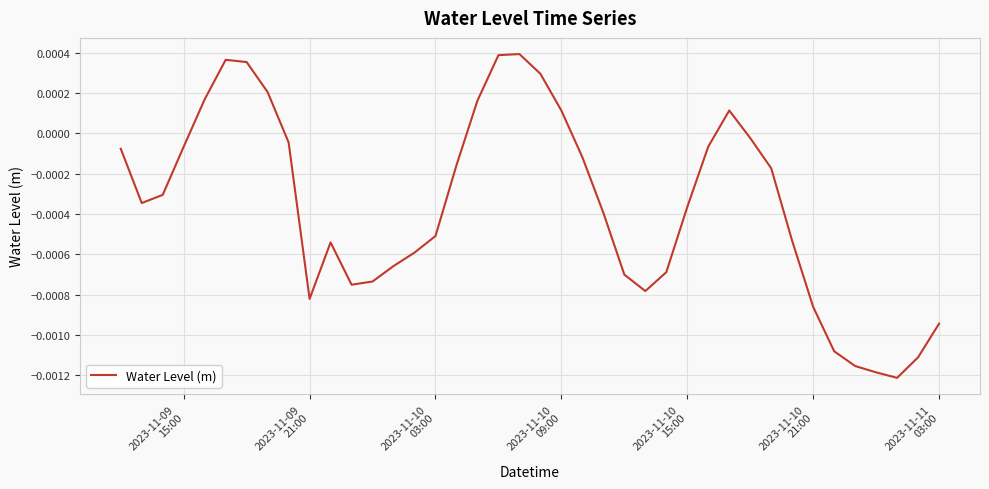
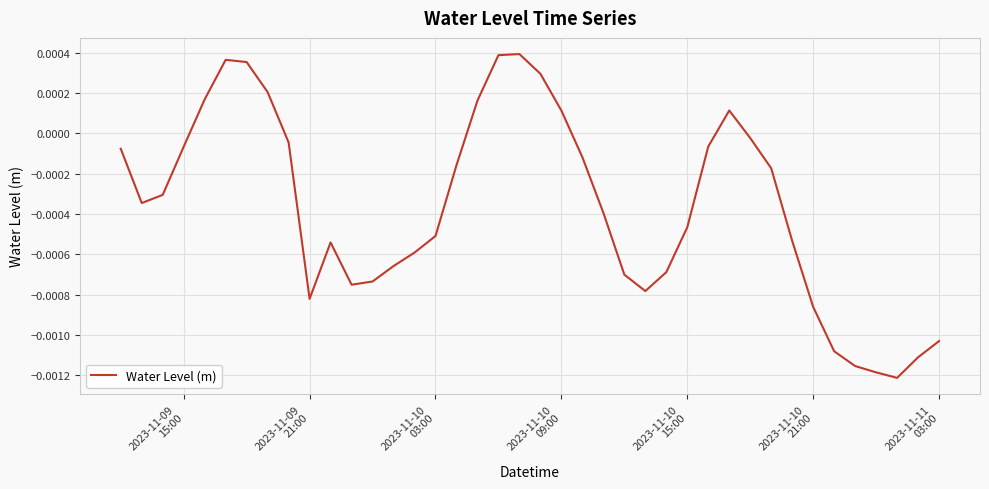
  {
    "2023-11-09 15:00": -0.00007,
    "2023-11-09 21:00": -0.00082,
    "2023-11-10 03:00": -0.00051,
    "2023-11-10 09:00": 0.00011,
-   "2023-11-10 15:00": -0.00037,
+   "2023-11-10 15:00": -0.00047,
    "2023-11-10 21:00": -0.00086,
-   "2023-11-11 03:00": -0.00094
+   "2023-11-11 03:00": -0.00103
  }
